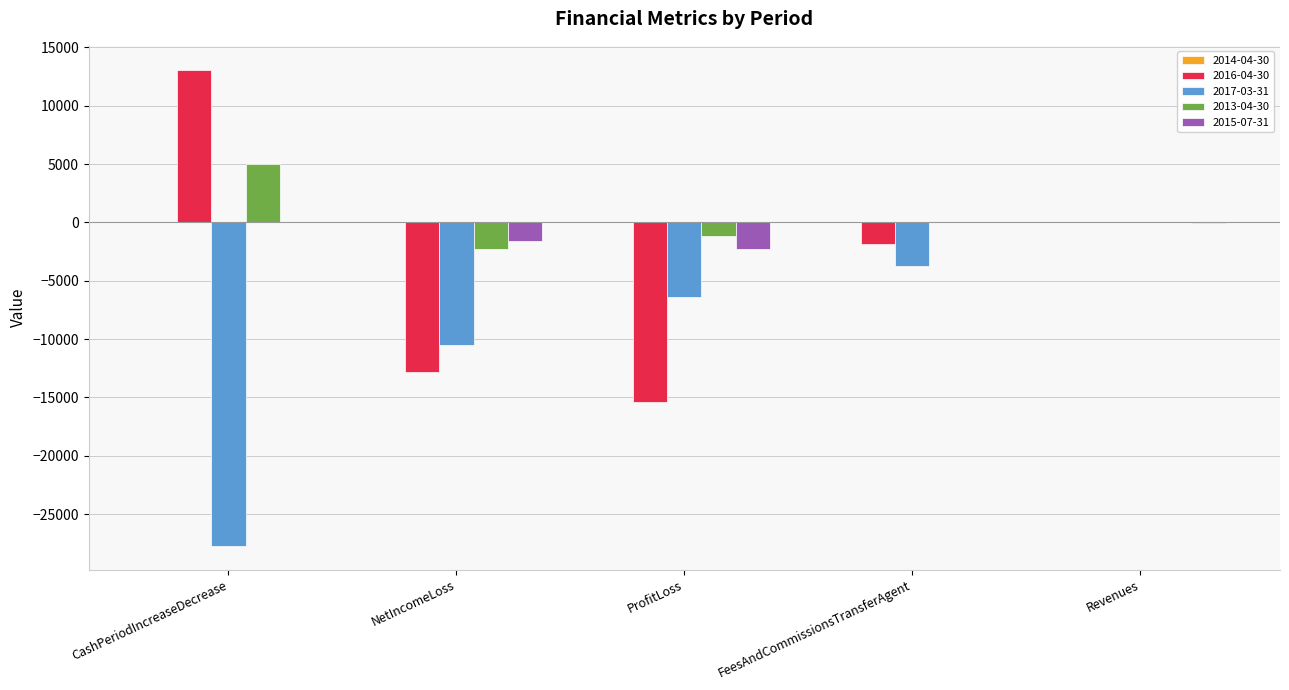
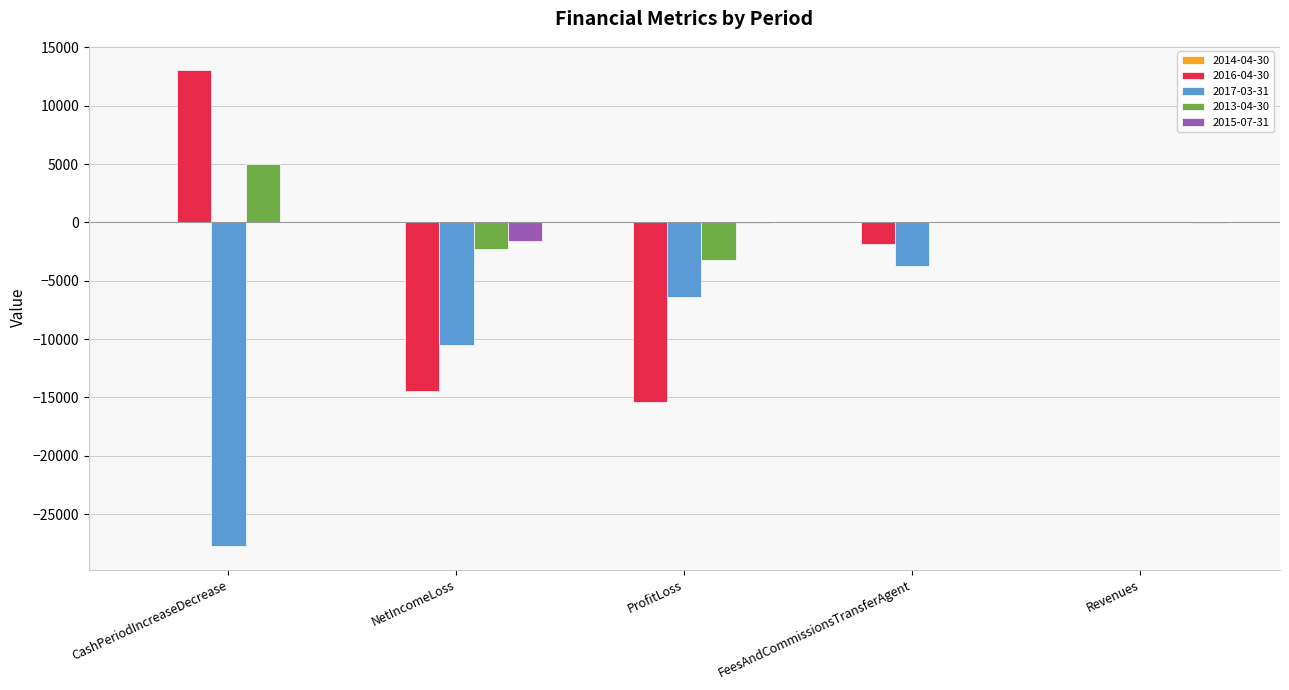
  {
    "2014-04-30": {
      "CashPeriodIncreaseDecrease": 0,
      "NetIncomeLoss": 0,
      "ProfitLoss": 0,
      "FeesAndCommissionsTransferAgent": 0,
      "Revenues": 0
    },
    "2016-04-30": {
      "CashPeriodIncreaseDecrease": 13100,
-     "NetIncomeLoss": -12800,
+     "NetIncomeLoss": -14400,
      "ProfitLoss": -15400,
      "FeesAndCommissionsTransferAgent": -1800,
      "Revenues": 0
    },
    "2017-03-31": {
      "CashPeriodIncreaseDecrease": -27700,
      "NetIncomeLoss": -10500,
      "ProfitLoss": -6400,
      "FeesAndCommissionsTransferAgent": -3700,
      "Revenues": 0
    },
    "2013-04-30": {
      "CashPeriodIncreaseDecrease": 5000,
      "NetIncomeLoss": -2300,
-     "ProfitLoss": -1200,
+     "ProfitLoss": -3300,
      "FeesAndCommissionsTransferAgent": 0,
      "Revenues": 0
    },
    "2015-07-31": {
      "CashPeriodIncreaseDecrease": 0,
      "NetIncomeLoss": -1600,
-     "ProfitLoss": -2300,
+     "ProfitLoss": 0,
      "FeesAndCommissionsTransferAgent": 0
    }
  }
